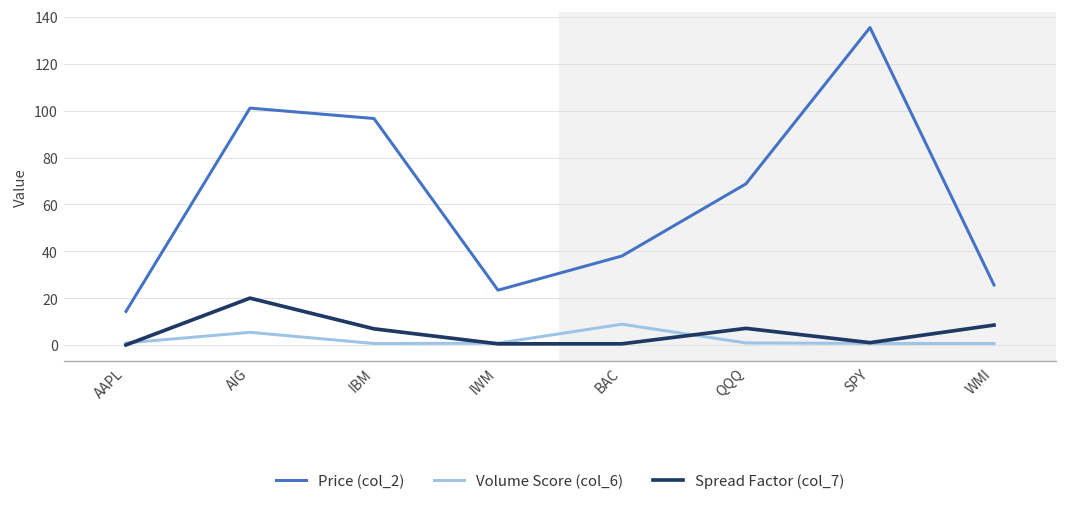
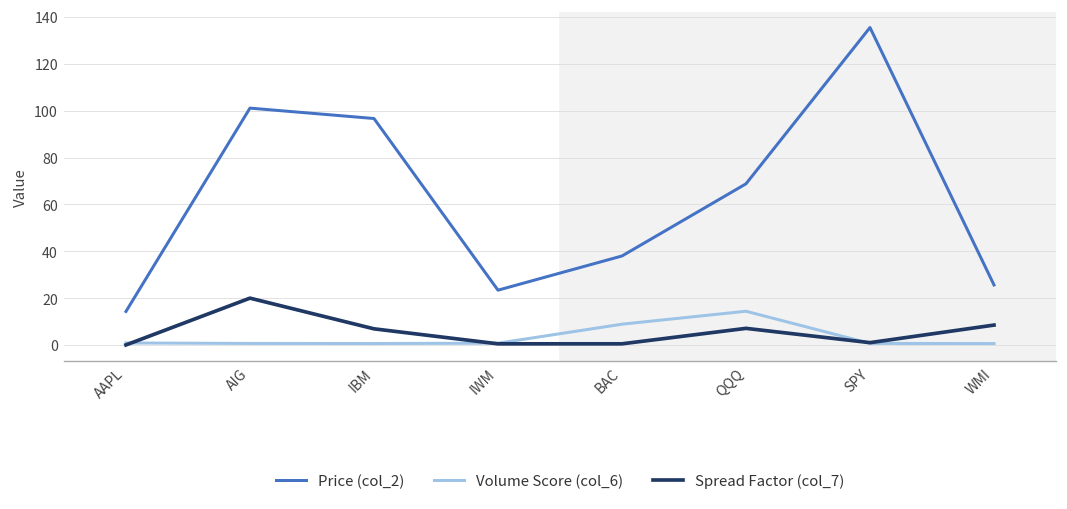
  {
    "Price (col_2)": {
      "AAPL": 14,
      "AIG": 101,
      "IBM": 97,
      "IWM": 23,
      "BAC": 38,
      "QQQ": 69,
      "SPY": 136,
      "WMI": 26
    },
    "Volume Score (col_6)": {
-     "AIG": 5,
+     "AIG": 1,
      "IBM": 1,
      "BAC": 9,
-     "QQQ": 1,
+     "QQQ": 14,
      "WMI": 1
    },
    "Spread Factor (col_7)": {
      "AIG": 20,
      "IBM": 7,
      "BAC": 1,
      "QQQ": 7,
      "WMI": 9
    }
  }
